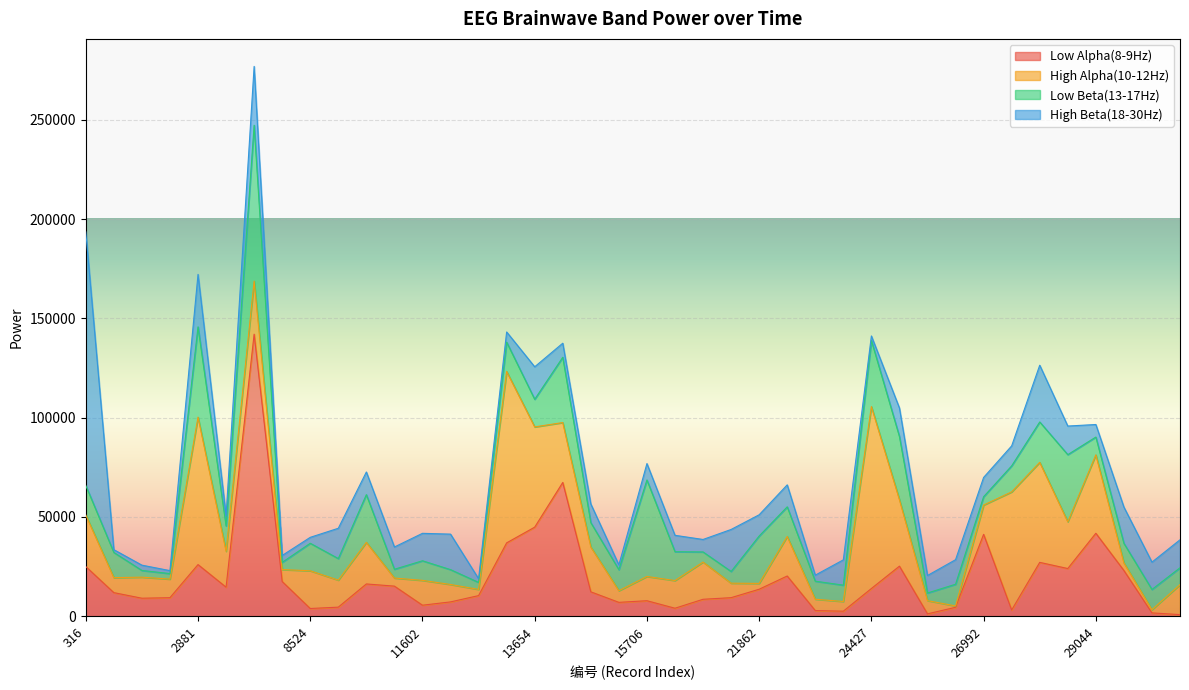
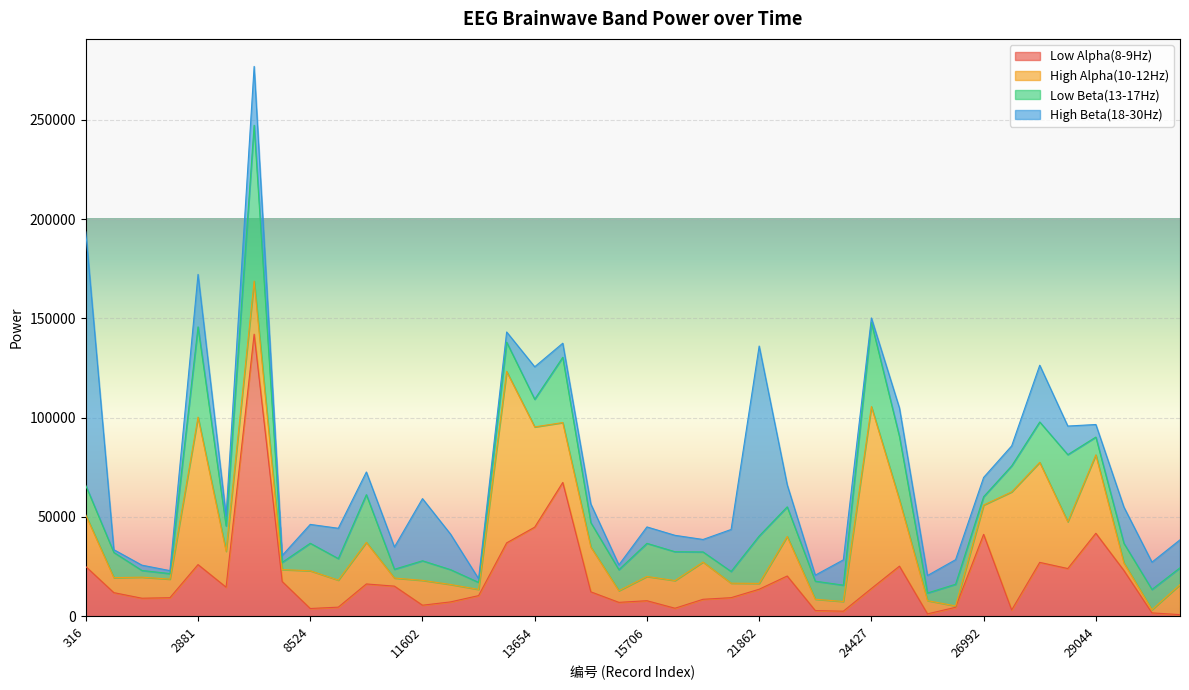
  {
    "Low Alpha(8-9Hz)": {
      "316": 25000,
      "2881": 26000,
      "8524": 4000,
      "11602": 6000,
      "13654": 45000,
      "15706": 8000,
      "21862": 14000,
      "24427": 14000,
      "26992": 41000,
      "29044": 42000
    },
    "High Alpha(10-12Hz)": {
      "316": 26000,
      "2881": 74000,
      "8524": 19000,
      "11602": 13000,
      "13654": 50000,
      "15706": 12000,
      "21862": 3000,
      "24427": 92000,
      "26992": 15000,
      "29044": 39000
    },
    "Low Beta(13-17Hz)": {
      "316": 15000,
      "2881": 45000,
      "8524": 14000,
      "11602": 10000,
      "13654": 14000,
-     "15706": 49000,
+     "15706": 17000,
      "21862": 24000,
-     "24427": 33000,
+     "24427": 42000,
      "26992": 4000,
      "29044": 9000
    },
    "High Beta(18-30Hz)": {
      "316": 128000,
      "2881": 26000,
-     "8524": 3000,
-     "11602": 14000,
+     "8524": 10000,
+     "11602": 31000,
      "13654": 16000,
      "15706": 8000,
-     "21862": 11000,
+     "21862": 96000,
      "24427": 2000,
      "26992": 10000,
      "29044": 6000
    }
  }
